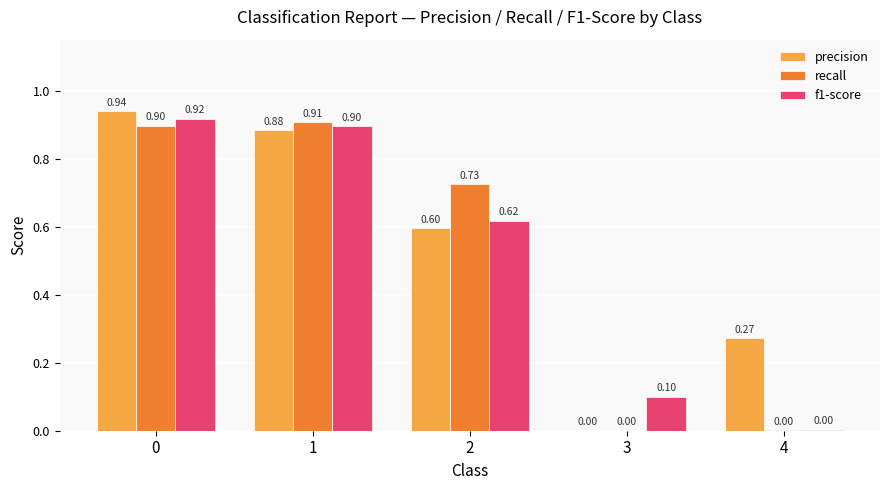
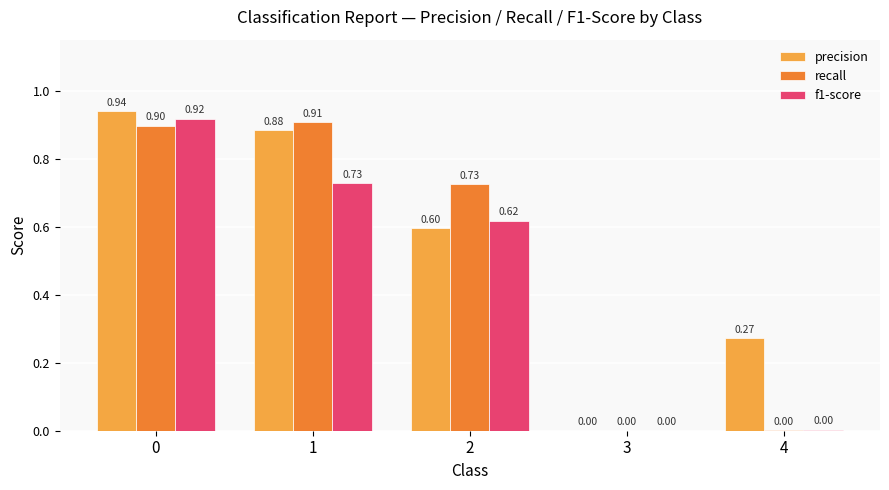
  {
    "f1-score": {
      "0": 0.92,
-     "1": 0.90,
+     "1": 0.73,
      "2": 0.62,
-     "3": 0.10,
+     "3": 0.00,
      "4": 0.00
    }
  }
